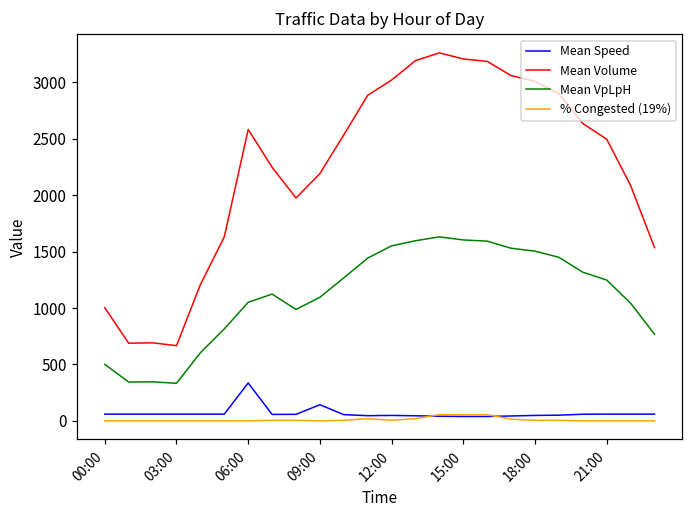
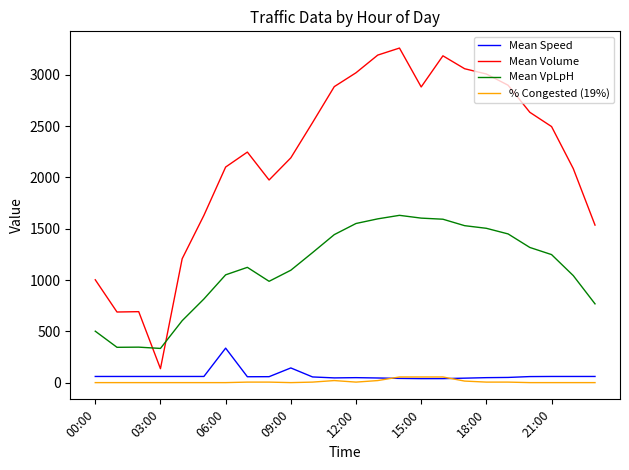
  {
    "Mean Speed": {
      "00:00": 60,
      "03:00": 60,
      "06:00": 340,
      "09:00": 140,
      "12:00": 50,
      "18:00": 50,
      "21:00": 60
    },
    "Mean Volume": {
      "00:00": 1000,
-     "03:00": 670,
-     "06:00": 2580,
+     "03:00": 140,
+     "06:00": 2100,
      "09:00": 2190,
      "12:00": 3020,
-     "15:00": 3210,
+     "15:00": 2880,
      "21:00": 2500
    },
    "Mean VpLpH": {
      "00:00": 500,
      "03:00": 330,
      "06:00": 1050,
      "09:00": 1100,
      "12:00": 1550,
      "15:00": 1600,
      "18:00": 1500,
      "21:00": 1250
    },
    "% Congested (19%)": {
      "00:00": 0,
      "03:00": 0,
      "06:00": 0,
      "09:00": 0,
      "12:00": 10,
      "18:00": 10,
      "21:00": 0
    }
  }
